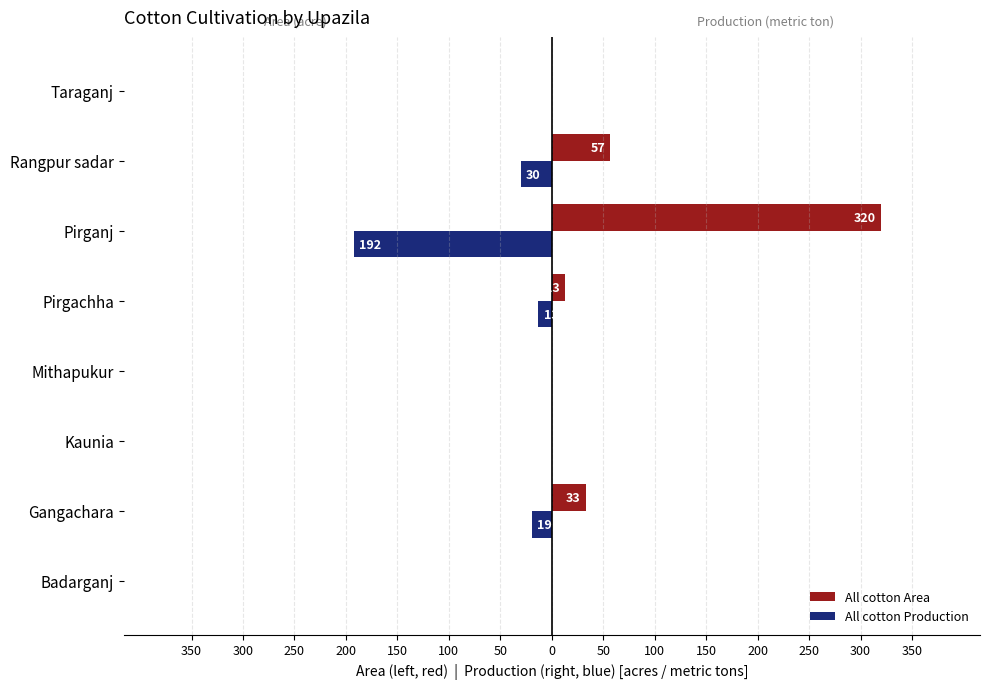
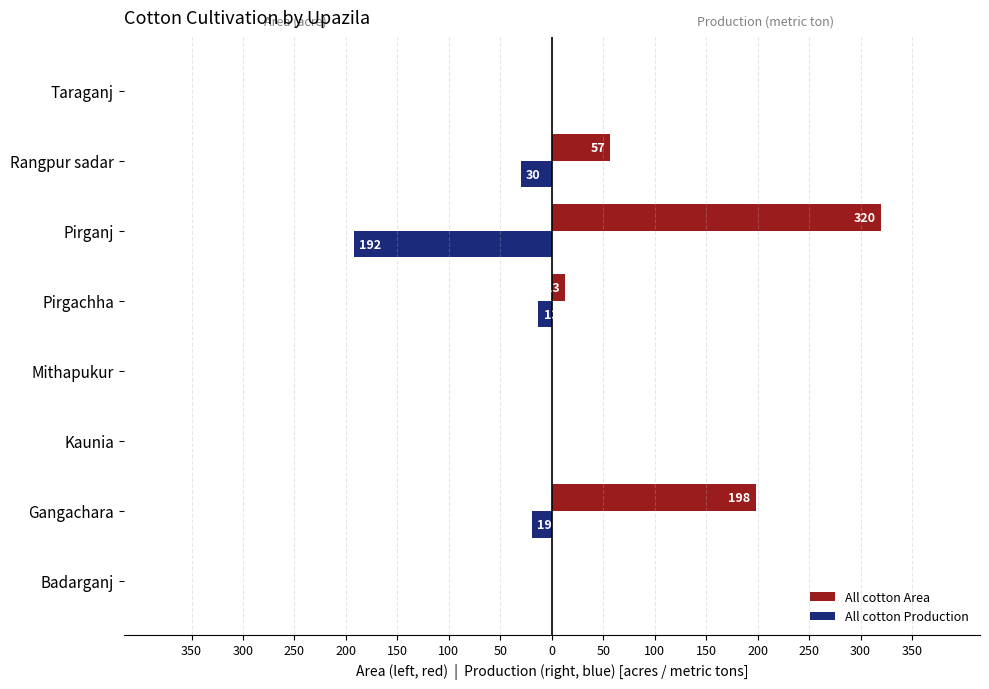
  {
    "All cotton Area": {
      "Rangpur sadar": 57,
      "Pirganj": 320,
      "Pirgachha": 13,
-     "Gangachara": 33
+     "Gangachara": 198
    }
  }
